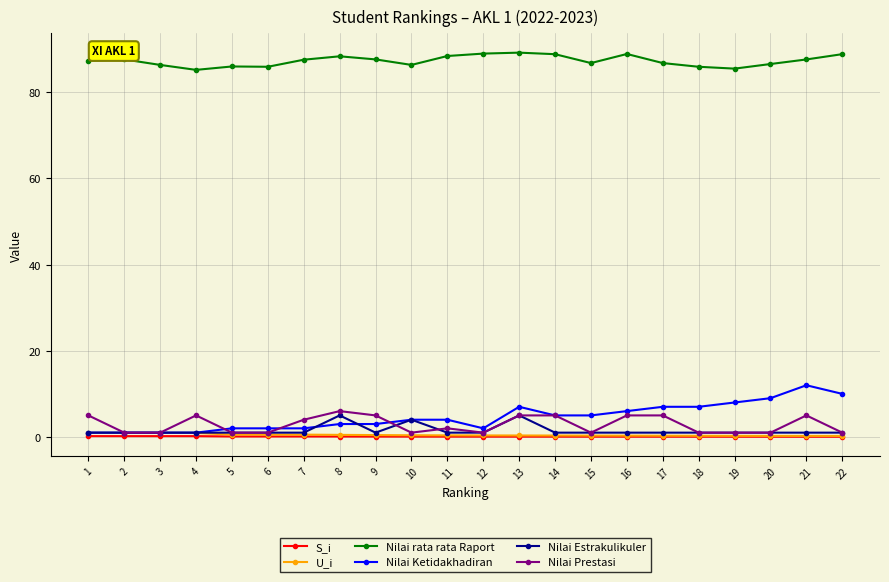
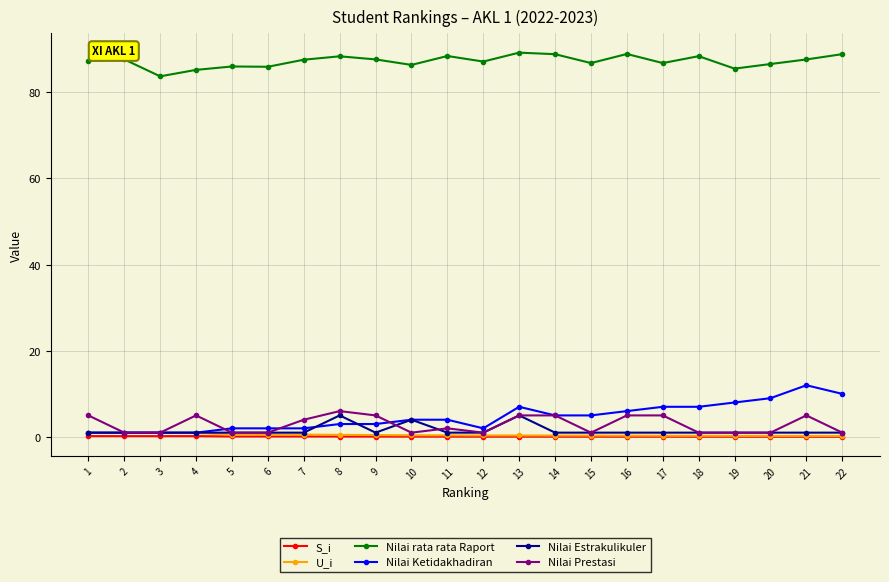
  {
    "S_i": {
      "1": 0,
      "2": 0,
      "3": 0,
      "4": 0
    },
    "Nilai rata rata Raport": {
      "1": 87,
-     "3": 86,
+     "3": 84,
      "4": 85,
      "5": 86,
      "6": 86,
      "7": 88,
      "8": 88,
      "9": 88,
      "10": 86,
      "11": 88,
-     "12": 89,
+     "12": 87,
      "13": 89,
      "14": 89,
      "15": 87,
      "16": 89,
      "17": 87,
-     "18": 86,
+     "18": 88,
      "19": 86,
      "20": 87,
      "21": 88,
      "22": 89
    },
    "Nilai Ketidakhadiran": {
      "5": 2,
      "6": 2,
      "7": 2,
      "8": 3,
      "9": 3,
      "11": 4,
      "12": 2,
      "13": 7,
      "15": 5,
      "16": 6,
      "17": 7,
      "18": 7,
      "19": 8,
      "20": 9,
      "21": 12,
      "22": 10
    },
    "Nilai Estrakulikuler": {
      "8": 5,
      "11": 1,
      "14": 1,
      "16": 1,
      "17": 1,
      "21": 1
    },
    "Nilai Prestasi": {
      "1": 5,
      "4": 5,
      "7": 4,
      "8": 6,
      "9": 5,
      "10": 1,
      "11": 2,
      "16": 5,
      "17": 5,
      "21": 5
    }
  }
